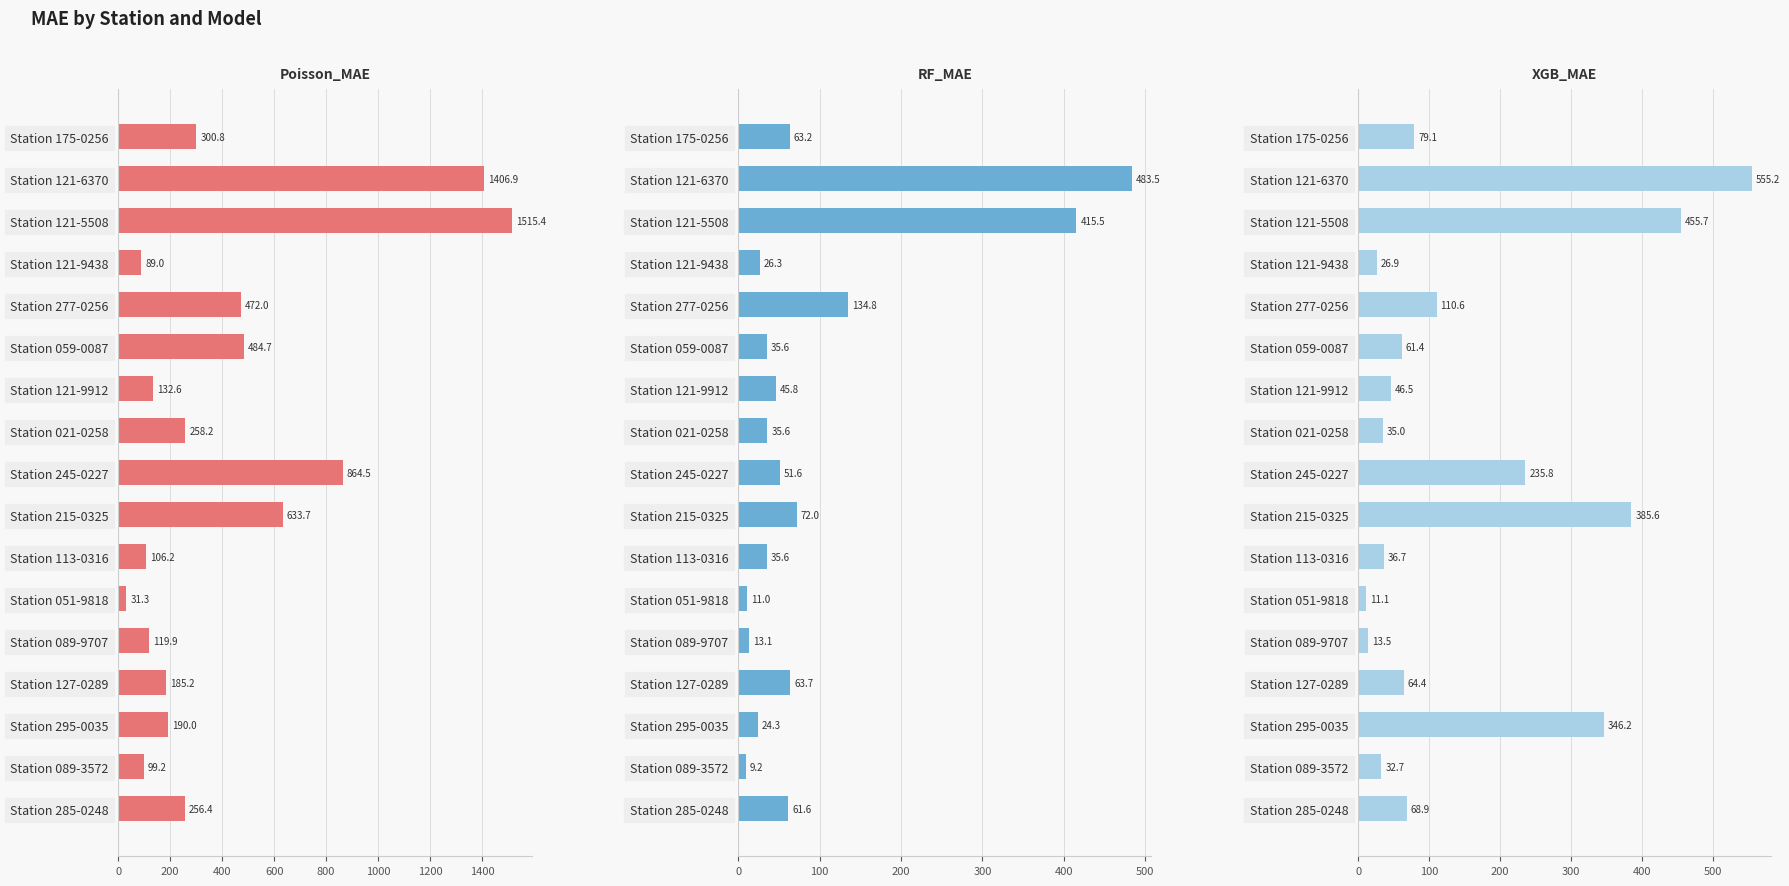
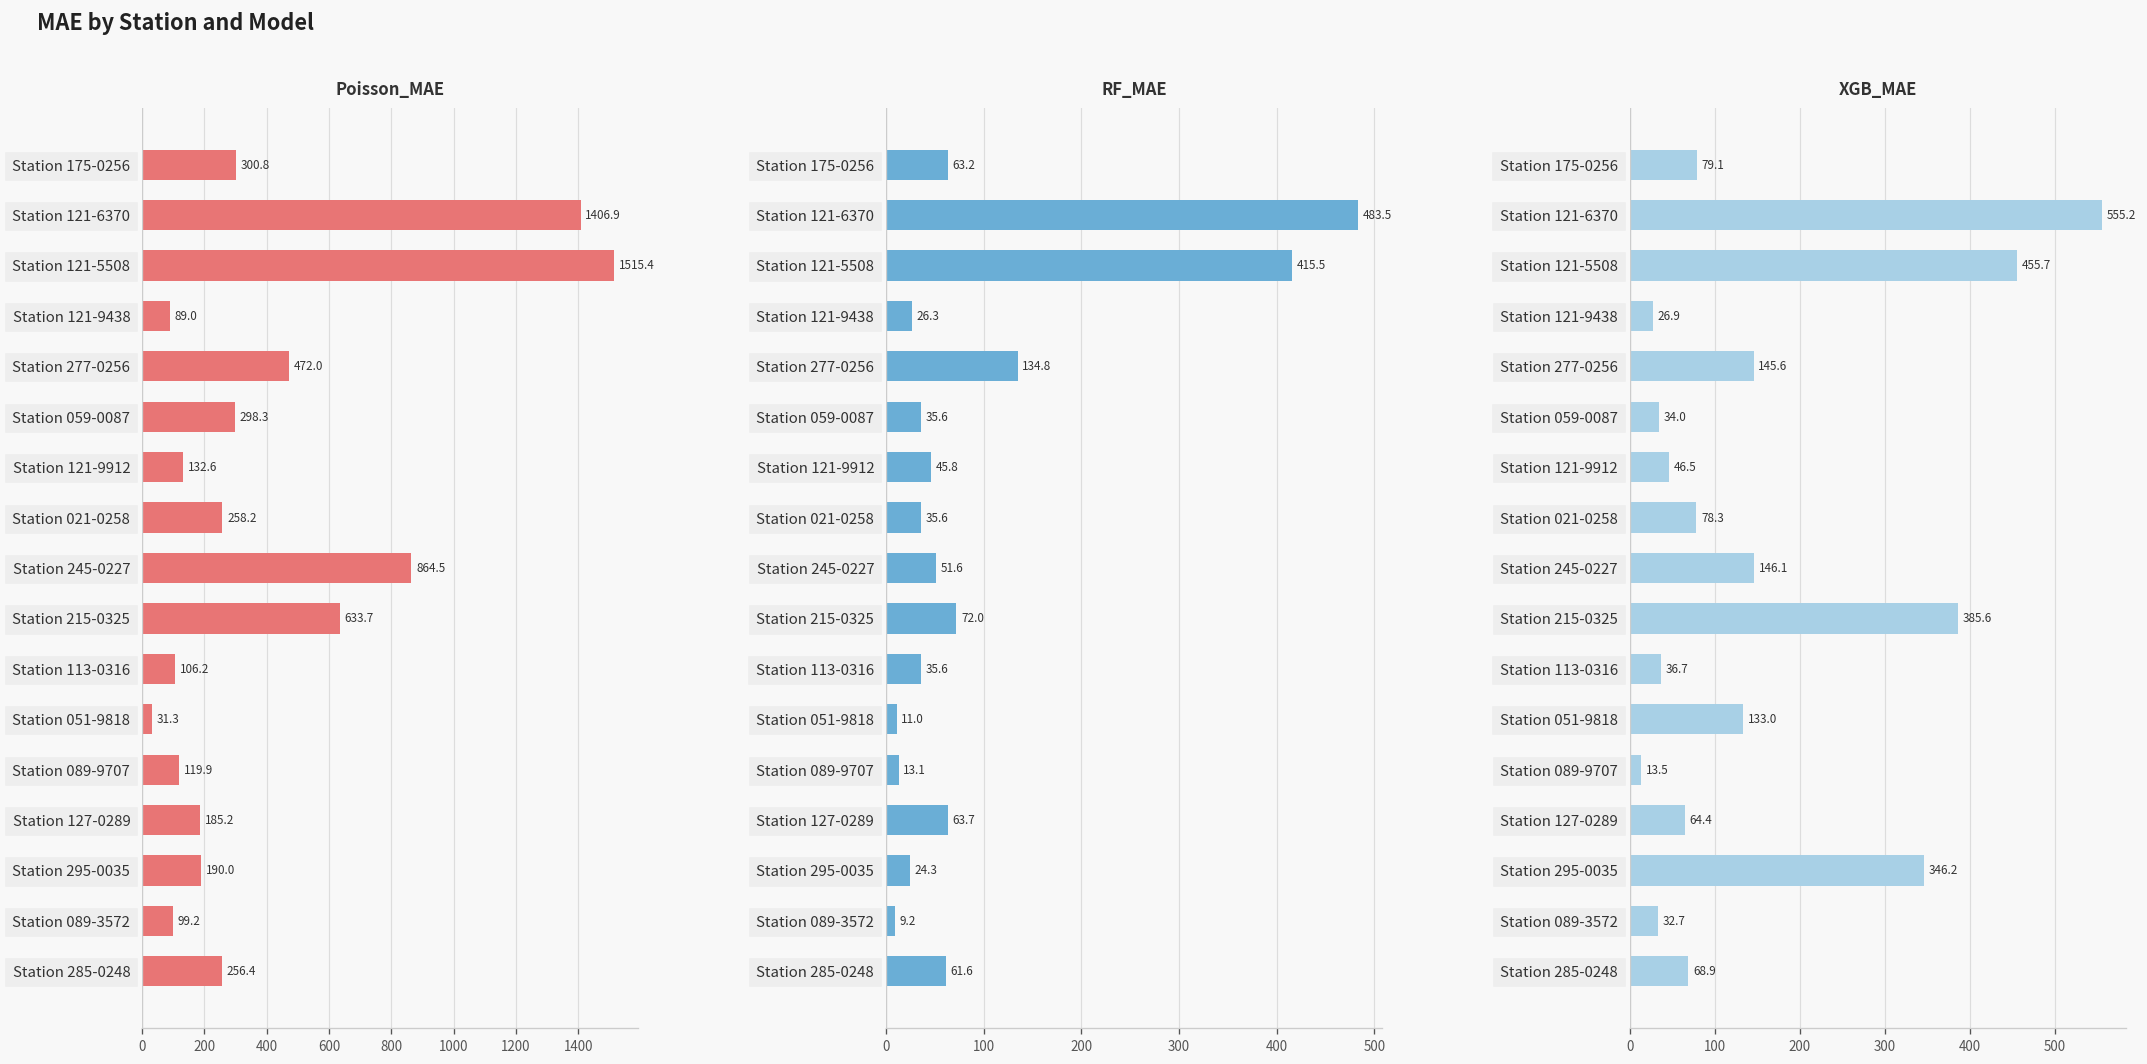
  {
    "Poisson_MAE": {
      "Station 175-0256": 300.8,
      "Station 121-6370": 1406.9,
      "Station 121-5508": 1515.4,
      "Station 121-9438": 89.0,
      "Station 277-0256": 472.0,
-     "Station 059-0087": 484.7,
+     "Station 059-0087": 298.3,
      "Station 121-9912": 132.6,
      "Station 021-0258": 258.2,
      "Station 245-0227": 864.5,
      "Station 215-0325": 633.7,
      "Station 113-0316": 106.2,
      "Station 051-9818": 31.3,
      "Station 089-9707": 119.9,
      "Station 127-0289": 185.2,
      "Station 295-0035": 190.0,
      "Station 089-3572": 99.2,
      "Station 285-0248": 256.4
    },
    "RF_MAE": {
      "Station 175-0256": 63.2,
      "Station 121-6370": 483.5,
      "Station 121-5508": 415.5,
      "Station 121-9438": 26.3,
      "Station 277-0256": 134.8,
      "Station 059-0087": 35.6,
      "Station 121-9912": 45.8,
      "Station 021-0258": 35.6,
      "Station 245-0227": 51.6,
      "Station 215-0325": 72.0,
      "Station 113-0316": 35.6,
      "Station 051-9818": 11.0,
      "Station 089-9707": 13.1,
      "Station 127-0289": 63.7,
      "Station 295-0035": 24.3,
      "Station 089-3572": 9.2,
      "Station 285-0248": 61.6
    },
    "XGB_MAE": {
      "Station 175-0256": 79.1,
      "Station 121-6370": 555.2,
      "Station 121-5508": 455.7,
      "Station 121-9438": 26.9,
-     "Station 277-0256": 110.6,
-     "Station 059-0087": 61.4,
+     "Station 277-0256": 145.6,
+     "Station 059-0087": 34.0,
      "Station 121-9912": 46.5,
-     "Station 021-0258": 35.0,
-     "Station 245-0227": 235.8,
+     "Station 021-0258": 78.3,
+     "Station 245-0227": 146.1,
      "Station 215-0325": 385.6,
      "Station 113-0316": 36.7,
-     "Station 051-9818": 11.1,
+     "Station 051-9818": 133.0,
      "Station 089-9707": 13.5,
      "Station 127-0289": 64.4,
      "Station 295-0035": 346.2,
      "Station 089-3572": 32.7,
      "Station 285-0248": 68.9
    }
  }
